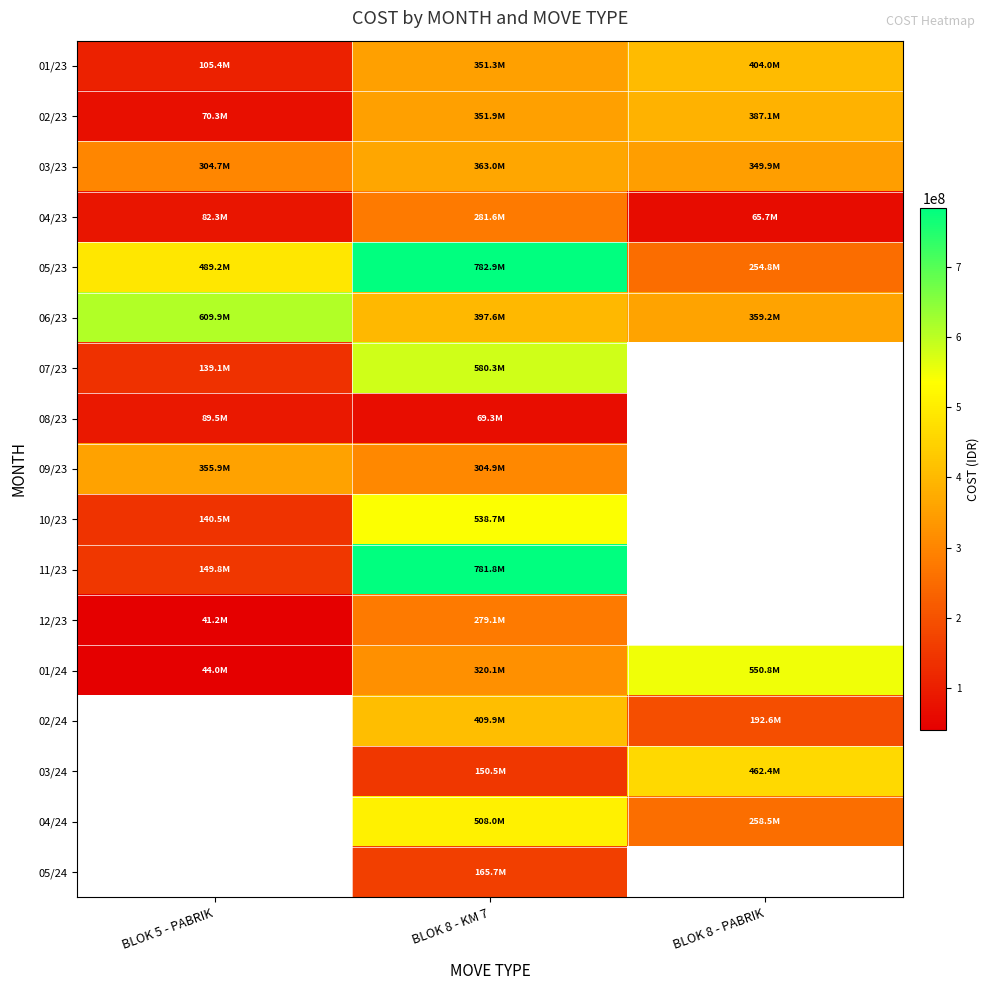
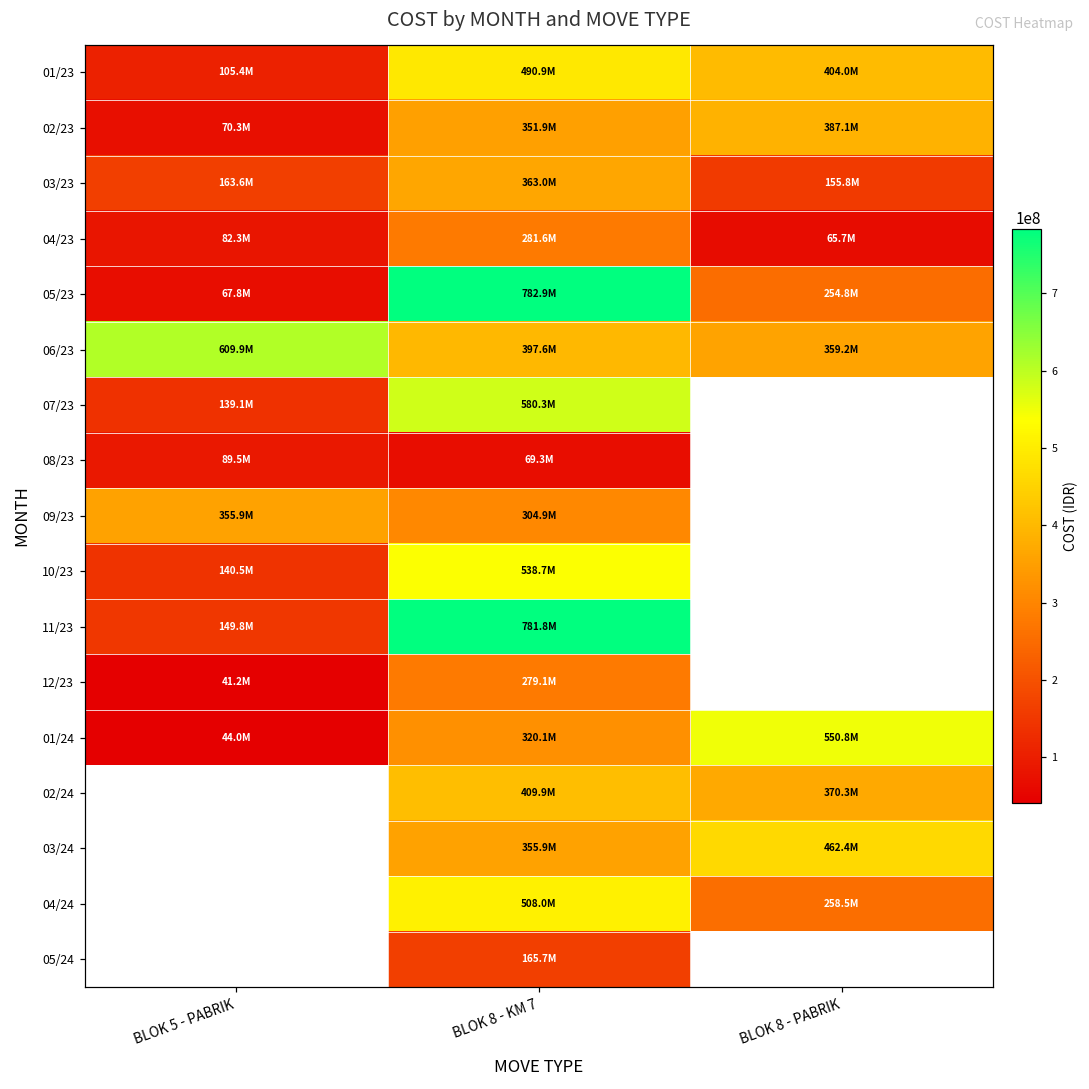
  {
    "01/23": {
      "BLOK 5 - PABRIK": "105.4M",
-     "BLOK 8 - KM 7": "351.3M",
+     "BLOK 8 - KM 7": "490.9M",
      "BLOK 8 - PABRIK": "404.0M"
    },
    "02/23": {
      "BLOK 5 - PABRIK": "70.3M",
      "BLOK 8 - KM 7": "351.9M",
      "BLOK 8 - PABRIK": "387.1M"
    },
    "03/23": {
-     "BLOK 5 - PABRIK": "304.7M",
+     "BLOK 5 - PABRIK": "163.6M",
      "BLOK 8 - KM 7": "363.0M",
-     "BLOK 8 - PABRIK": "349.9M"
+     "BLOK 8 - PABRIK": "155.8M"
    },
    "04/23": {
      "BLOK 5 - PABRIK": "82.3M",
      "BLOK 8 - KM 7": "281.6M",
      "BLOK 8 - PABRIK": "65.7M"
    },
    "05/23": {
-     "BLOK 5 - PABRIK": "489.2M",
+     "BLOK 5 - PABRIK": "67.8M",
      "BLOK 8 - KM 7": "782.9M",
      "BLOK 8 - PABRIK": "254.8M"
    },
    "06/23": {
      "BLOK 5 - PABRIK": "609.9M",
      "BLOK 8 - KM 7": "397.6M",
      "BLOK 8 - PABRIK": "359.2M"
    },
    "07/23": {
      "BLOK 5 - PABRIK": "139.1M",
      "BLOK 8 - KM 7": "580.3M"
    },
    "08/23": {
      "BLOK 5 - PABRIK": "89.5M",
      "BLOK 8 - KM 7": "69.3M"
    },
    "09/23": {
      "BLOK 5 - PABRIK": "355.9M",
      "BLOK 8 - KM 7": "304.9M"
    },
    "10/23": {
      "BLOK 5 - PABRIK": "140.5M",
      "BLOK 8 - KM 7": "538.7M"
    },
    "11/23": {
      "BLOK 5 - PABRIK": "149.8M",
      "BLOK 8 - KM 7": "781.8M"
    },
    "12/23": {
      "BLOK 5 - PABRIK": "41.2M",
      "BLOK 8 - KM 7": "279.1M"
    },
    "01/24": {
      "BLOK 5 - PABRIK": "44.0M",
      "BLOK 8 - KM 7": "320.1M",
      "BLOK 8 - PABRIK": "550.8M"
    },
    "02/24": {
      "BLOK 8 - KM 7": "409.9M",
-     "BLOK 8 - PABRIK": "192.6M"
+     "BLOK 8 - PABRIK": "370.3M"
    },
    "03/24": {
-     "BLOK 8 - KM 7": "150.5M",
+     "BLOK 8 - KM 7": "355.9M",
      "BLOK 8 - PABRIK": "462.4M"
    },
    "04/24": {
      "BLOK 8 - KM 7": "508.0M",
      "BLOK 8 - PABRIK": "258.5M"
    },
    "05/24": {
      "BLOK 8 - KM 7": "165.7M"
    }
  }
